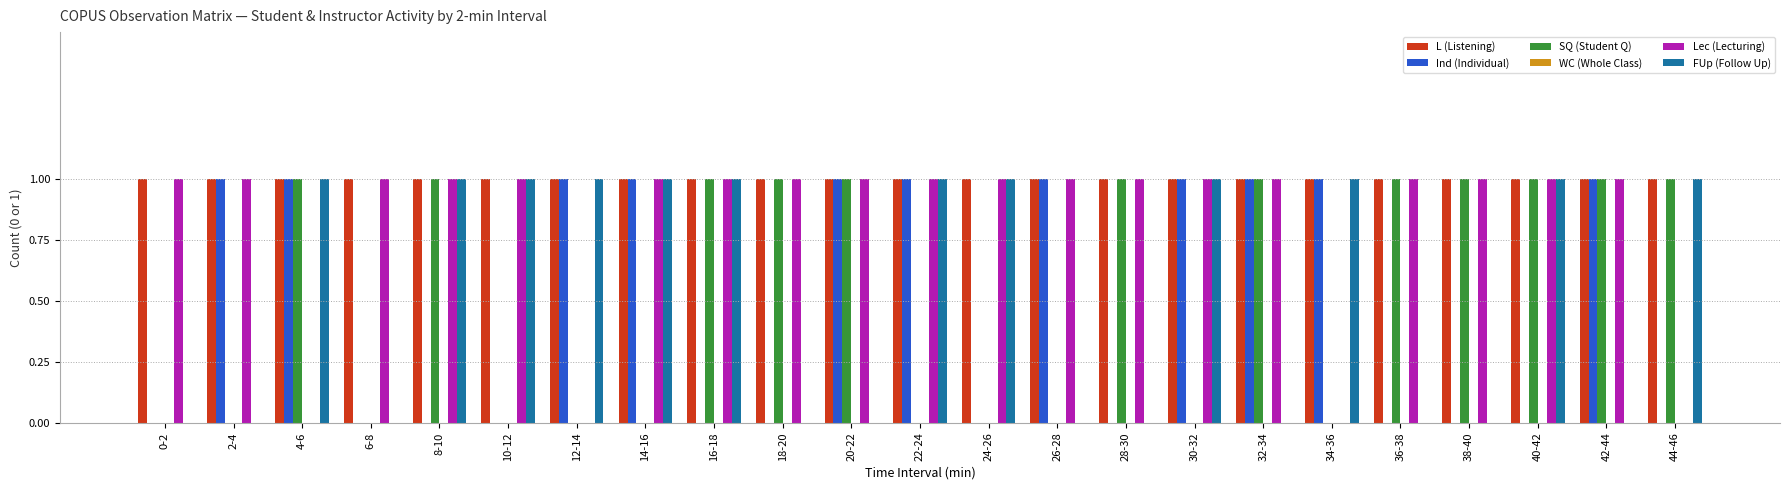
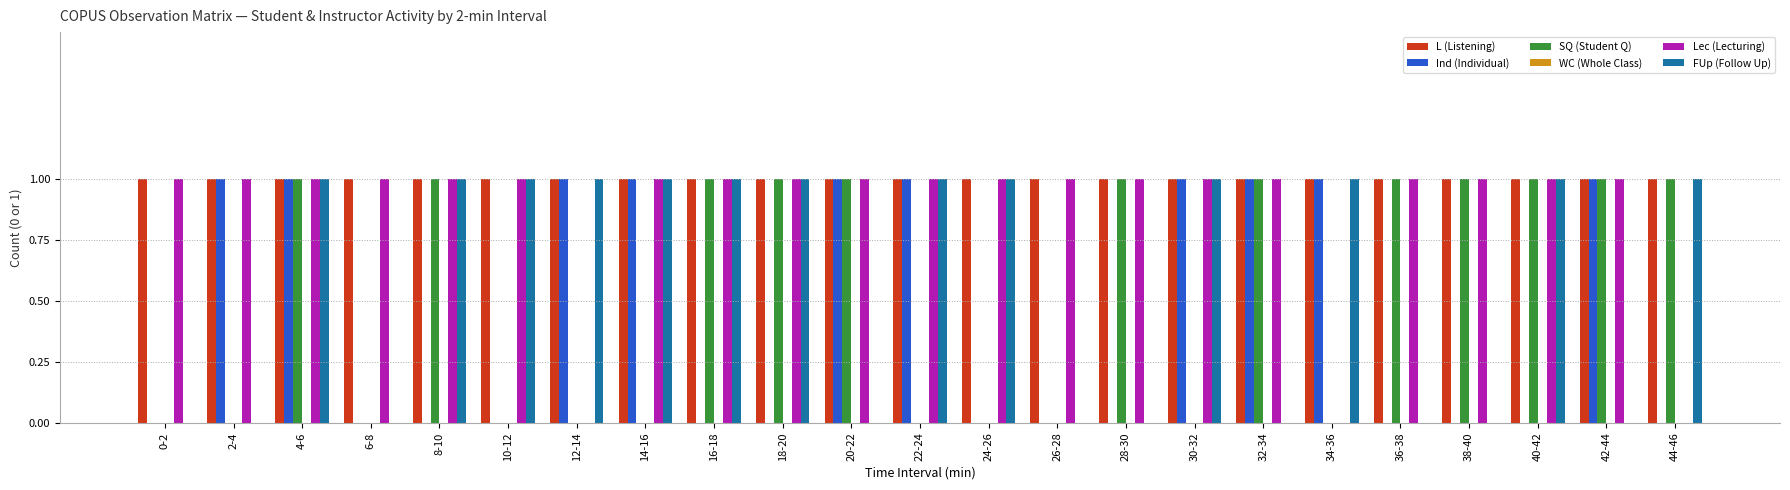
  {
    "L (Listening)": {
      "0-2": 1,
      "2-4": 1,
      "4-6": 1,
      "6-8": 1,
      "8-10": 1,
      "10-12": 1,
      "12-14": 1,
      "14-16": 1,
      "16-18": 1,
      "18-20": 1,
      "20-22": 1,
      "22-24": 1,
      "24-26": 1,
      "26-28": 1,
      "28-30": 1,
      "30-32": 1,
      "32-34": 1,
      "34-36": 1,
      "36-38": 1,
      "38-40": 1,
      "40-42": 1,
      "42-44": 1,
      "44-46": 1
    },
    "Ind (Individual)": {
      "0-2": 0,
      "2-4": 1,
      "4-6": 1,
      "6-8": 0,
      "8-10": 0,
      "10-12": 0,
      "12-14": 1,
      "14-16": 1,
      "16-18": 0,
      "18-20": 0,
      "20-22": 1,
      "22-24": 1,
      "24-26": 0,
-     "26-28": 1,
+     "26-28": 0,
      "28-30": 0,
      "30-32": 1,
      "32-34": 1,
      "34-36": 1,
      "36-38": 0,
      "38-40": 0,
      "40-42": 0,
      "42-44": 1,
      "44-46": 0
    },
    "SQ (Student Q)": {
      "0-2": 0,
      "2-4": 0,
      "4-6": 1,
      "6-8": 0,
      "8-10": 1,
      "10-12": 0,
      "12-14": 0,
      "14-16": 0,
      "16-18": 1,
      "18-20": 1,
      "20-22": 1,
      "22-24": 0,
      "24-26": 0,
      "26-28": 0,
      "28-30": 1,
      "30-32": 0,
      "32-34": 1,
      "34-36": 0,
      "36-38": 1,
      "38-40": 1,
      "40-42": 1,
      "42-44": 1,
      "44-46": 1
    },
    "WC (Whole Class)": {
      "0-2": 0,
      "2-4": 0,
      "4-6": 0,
      "6-8": 0,
      "8-10": 0,
      "10-12": 0,
      "12-14": 0,
      "14-16": 0,
      "16-18": 0,
      "18-20": 0,
      "20-22": 0,
      "22-24": 0,
      "24-26": 0,
      "26-28": 0,
      "28-30": 0,
      "30-32": 0,
      "32-34": 0,
      "34-36": 0,
      "36-38": 0,
      "38-40": 0,
      "40-42": 0,
      "42-44": 0,
      "44-46": 0
    },
    "Lec (Lecturing)": {
      "0-2": 1,
      "2-4": 1,
-     "4-6": 0,
+     "4-6": 1,
      "6-8": 1,
      "8-10": 1,
      "10-12": 1,
      "12-14": 0,
      "14-16": 1,
      "16-18": 1,
      "18-20": 1,
      "20-22": 1,
      "22-24": 1,
      "24-26": 1,
      "26-28": 1,
      "28-30": 1,
      "30-32": 1,
      "32-34": 1,
      "34-36": 0,
      "36-38": 1,
      "38-40": 1,
      "40-42": 1,
      "42-44": 1,
      "44-46": 0
    },
    "FUp (Follow Up)": {
      "0-2": 0,
      "2-4": 0,
      "4-6": 1,
      "6-8": 0,
      "8-10": 1,
      "10-12": 1,
      "12-14": 1,
      "14-16": 1,
      "16-18": 1,
-     "18-20": 0,
+     "18-20": 1,
      "20-22": 0,
      "22-24": 1,
      "24-26": 1,
      "26-28": 0,
      "28-30": 0,
      "30-32": 1,
      "32-34": 0,
      "34-36": 1,
      "36-38": 0,
      "38-40": 0,
      "40-42": 1,
      "42-44": 0,
      "44-46": 1
    }
  }
